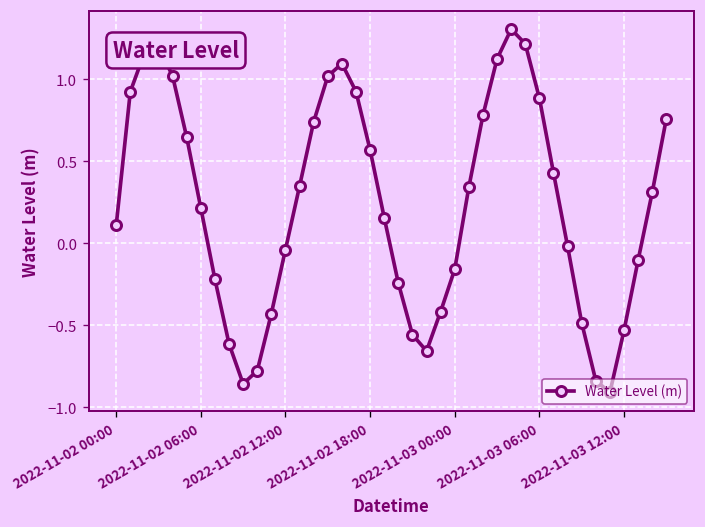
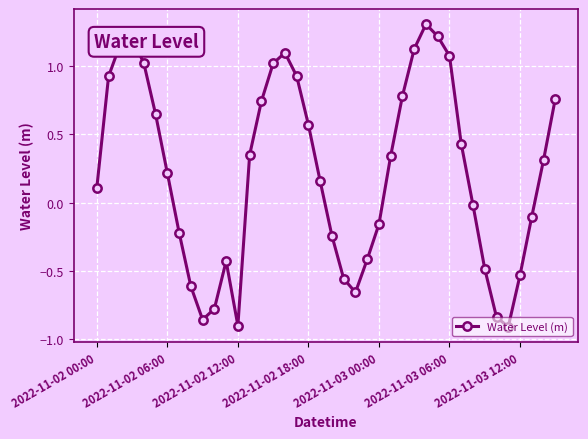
  {
    "2022-11-02 00:00": 0.11,
    "2022-11-02 06:00": 0.22,
-   "2022-11-02 12:00": -0.04,
+   "2022-11-02 12:00": -0.90,
    "2022-11-02 18:00": 0.57,
    "2022-11-03 00:00": -0.16,
-   "2022-11-03 06:00": 0.89,
+   "2022-11-03 06:00": 1.07,
    "2022-11-03 12:00": -0.53
  }
